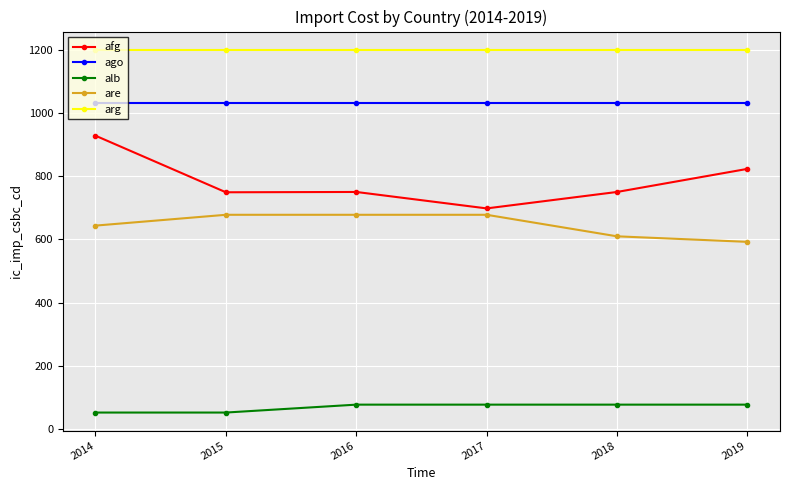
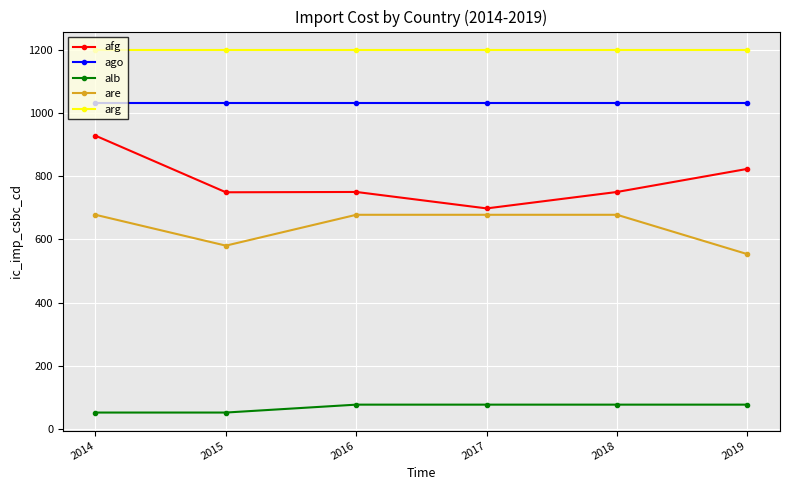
  {
    "afg": {
      "2014": 930,
      "2015": 750,
      "2016": 750,
      "2017": 700,
      "2018": 750,
      "2019": 820
    },
    "ago": {
      "2015": 1030,
      "2016": 1030,
      "2017": 1030,
      "2018": 1030,
      "2019": 1030
    },
    "alb": {
      "2014": 50,
      "2015": 50,
      "2016": 80,
      "2017": 80,
      "2018": 80,
      "2019": 80
    },
    "are": {
-     "2014": 640,
-     "2015": 680,
+     "2014": 680,
+     "2015": 580,
      "2016": 680,
      "2017": 680,
-     "2018": 610,
-     "2019": 590
+     "2018": 680,
+     "2019": 550
    },
    "arg": {
      "2015": 1200,
      "2016": 1200,
      "2017": 1200,
      "2018": 1200,
      "2019": 1200
    }
  }
